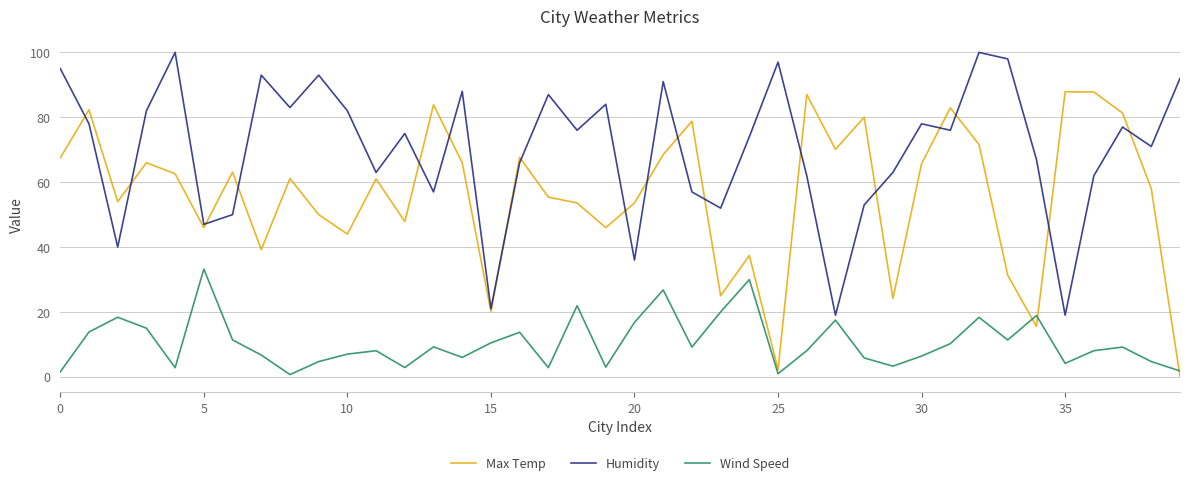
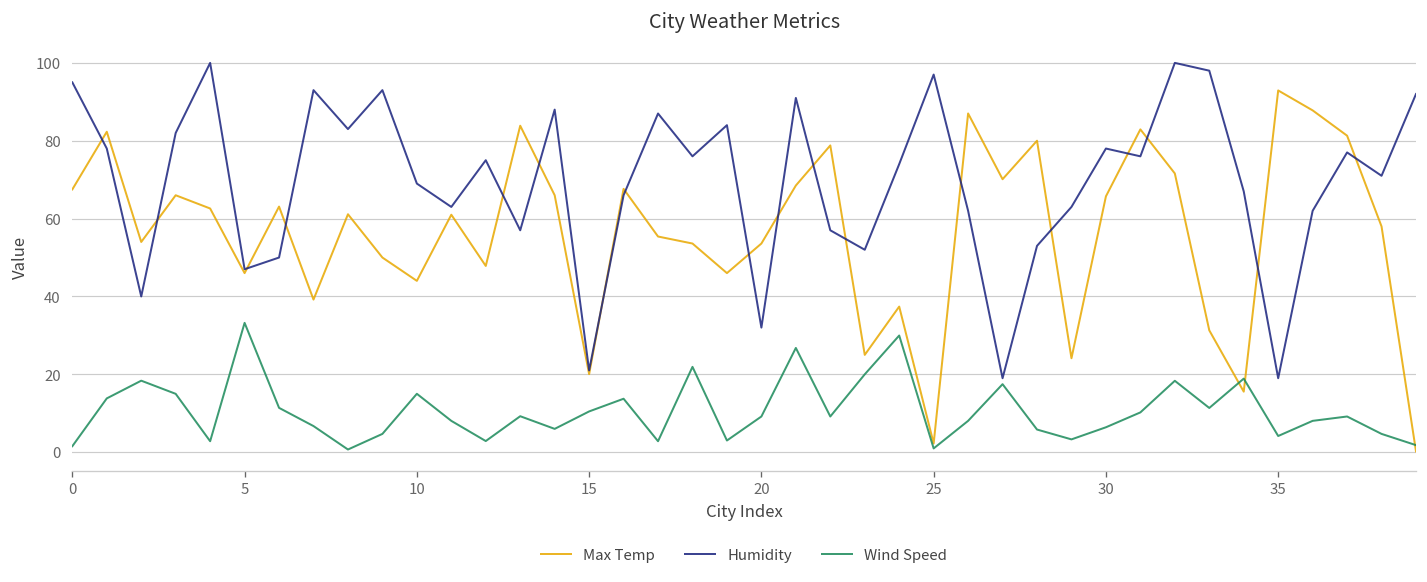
  {
    "Max Temp": {
      "0": 68,
      "5": 46,
      "10": 44,
      "15": 20,
      "20": 54,
      "25": 2,
      "30": 66,
-     "35": 88
+     "35": 93
    },
    "Humidity": {
      "0": 95,
      "5": 47,
-     "10": 82,
+     "10": 69,
      "15": 21,
-     "20": 36,
+     "20": 32,
      "25": 97,
      "30": 78,
      "35": 19
    },
    "Wind Speed": {
      "0": 2,
      "5": 33,
-     "10": 7,
+     "10": 15,
      "15": 10,
-     "20": 17,
+     "20": 9,
      "25": 1,
      "30": 6,
      "35": 4
    }
  }
